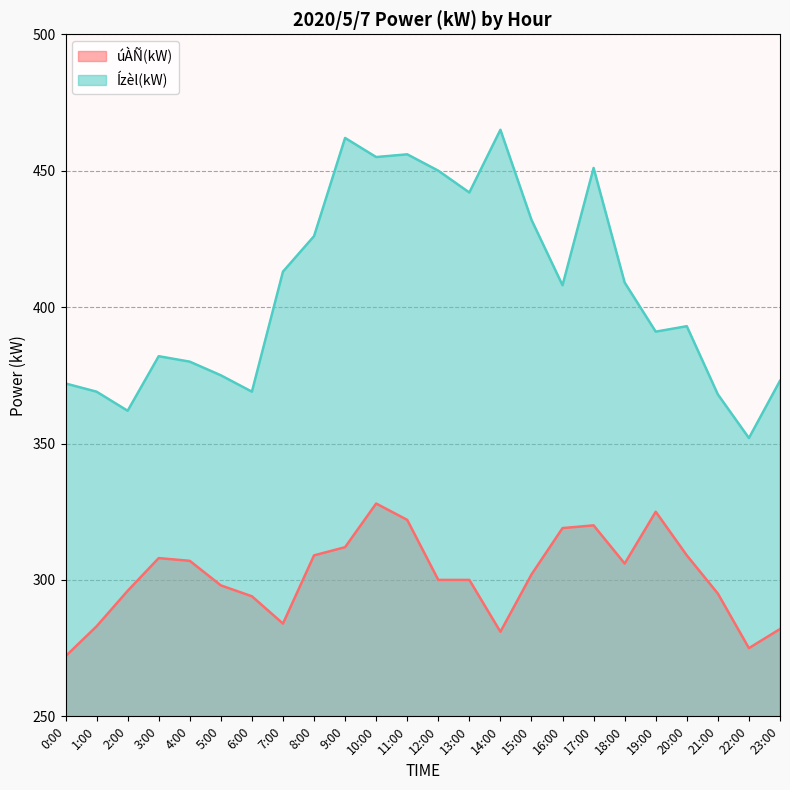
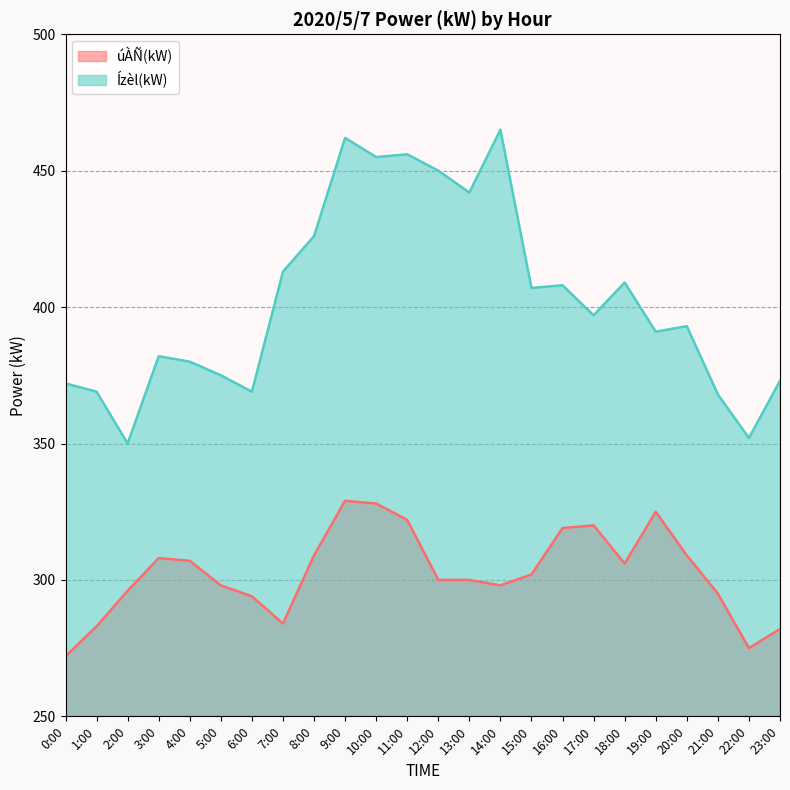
  {
    "úÀÑ(kW)": {
      "0:00": 272,
      "1:00": 283,
      "2:00": 296,
      "3:00": 308,
      "4:00": 307,
      "5:00": 298,
      "6:00": 294,
      "7:00": 284,
      "8:00": 309,
-     "9:00": 312,
+     "9:00": 329,
      "10:00": 328,
      "11:00": 322,
      "12:00": 300,
      "13:00": 300,
-     "14:00": 281,
+     "14:00": 298,
      "15:00": 302,
      "16:00": 319,
      "17:00": 320,
      "18:00": 306,
      "19:00": 325,
      "20:00": 309,
      "21:00": 295,
      "22:00": 275,
      "23:00": 282
    },
    "Ízèl(kW)": {
      "0:00": 372,
      "1:00": 369,
-     "2:00": 362,
+     "2:00": 350,
      "3:00": 382,
      "4:00": 380,
      "5:00": 375,
      "6:00": 369,
      "7:00": 413,
      "8:00": 426,
      "9:00": 462,
      "10:00": 455,
      "11:00": 456,
      "12:00": 450,
      "13:00": 442,
      "14:00": 465,
-     "15:00": 432,
+     "15:00": 407,
      "16:00": 408,
-     "17:00": 451,
+     "17:00": 397,
      "18:00": 409,
      "19:00": 391,
      "20:00": 393,
      "21:00": 368,
      "22:00": 352,
      "23:00": 373
    }
  }
